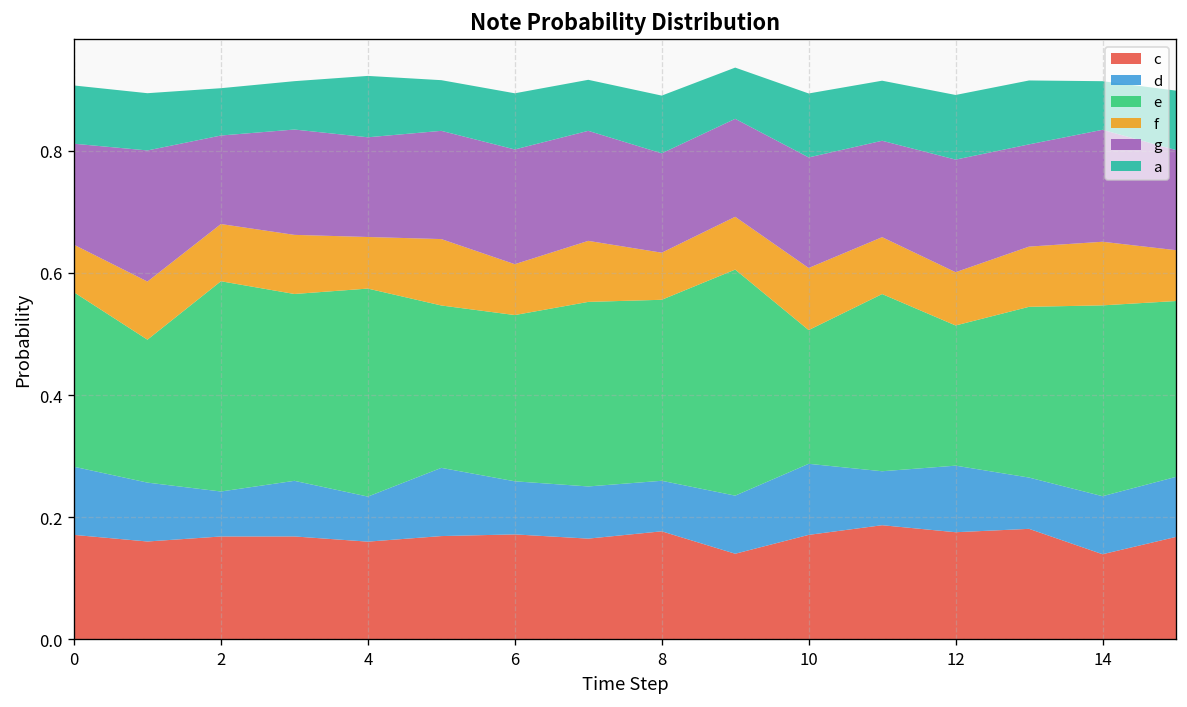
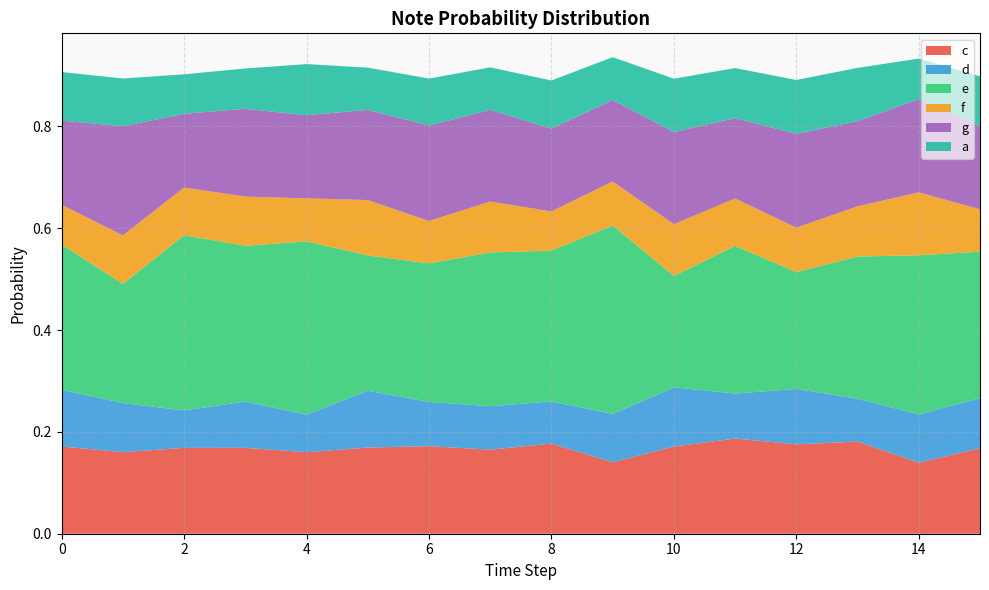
  {
    "c": {
      "0": 0.17,
      "2": 0.17,
      "4": 0.16,
      "6": 0.17,
      "8": 0.18,
      "10": 0.17,
      "12": 0.18,
      "14": 0.14
    },
    "d": {
      "0": 0.11,
      "2": 0.07,
      "4": 0.07,
      "6": 0.09,
      "8": 0.08,
      "10": 0.12,
      "12": 0.11,
      "14": 0.09
    },
    "f": {
      "0": 0.08,
      "2": 0.09,
      "4": 0.08,
      "6": 0.08,
      "8": 0.08,
      "10": 0.10,
      "12": 0.09,
-     "14": 0.10
+     "14": 0.12
    },
    "g": {
      "0": 0.17,
      "2": 0.14,
      "4": 0.16,
      "6": 0.19,
      "8": 0.16,
      "10": 0.18,
      "12": 0.18,
      "14": 0.18
    }
  }
